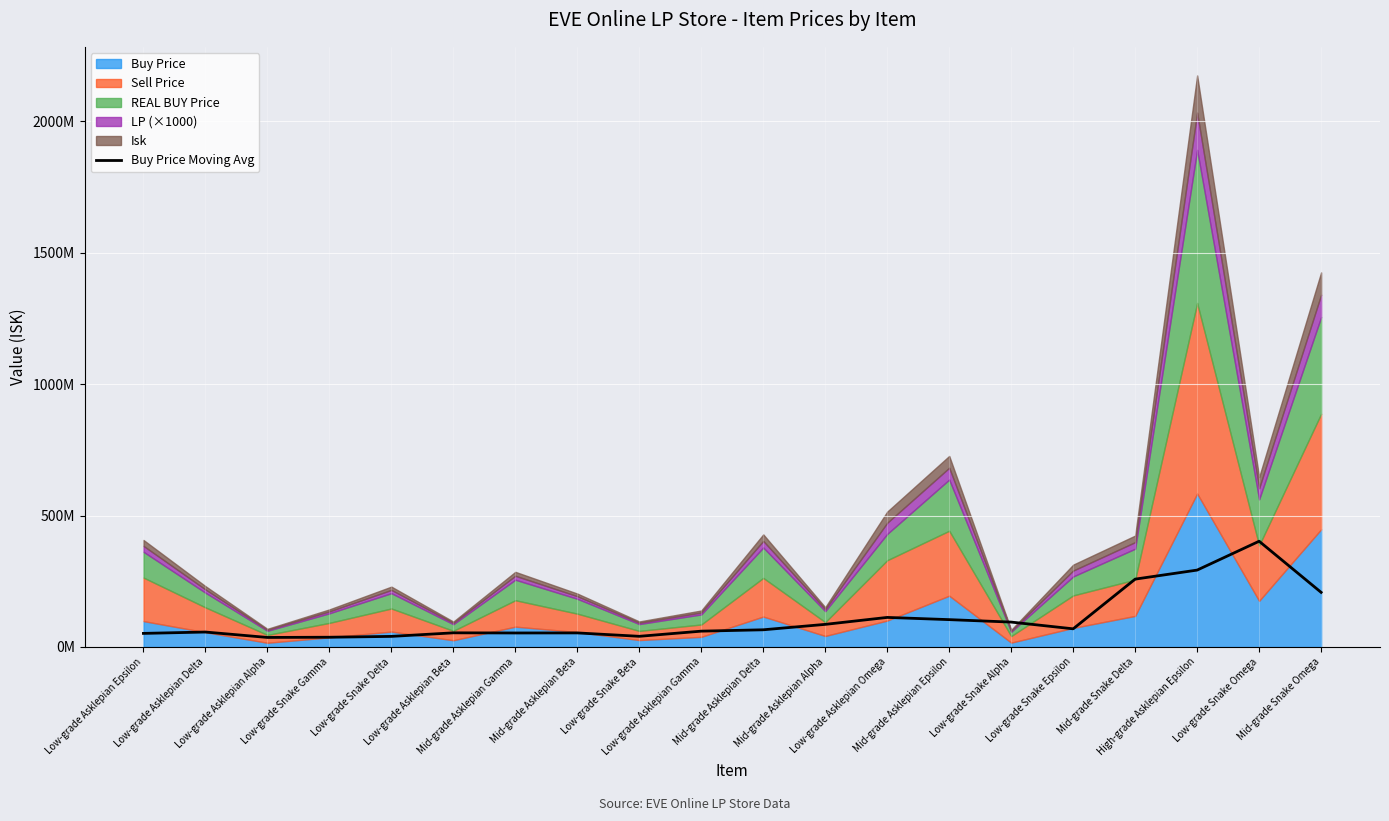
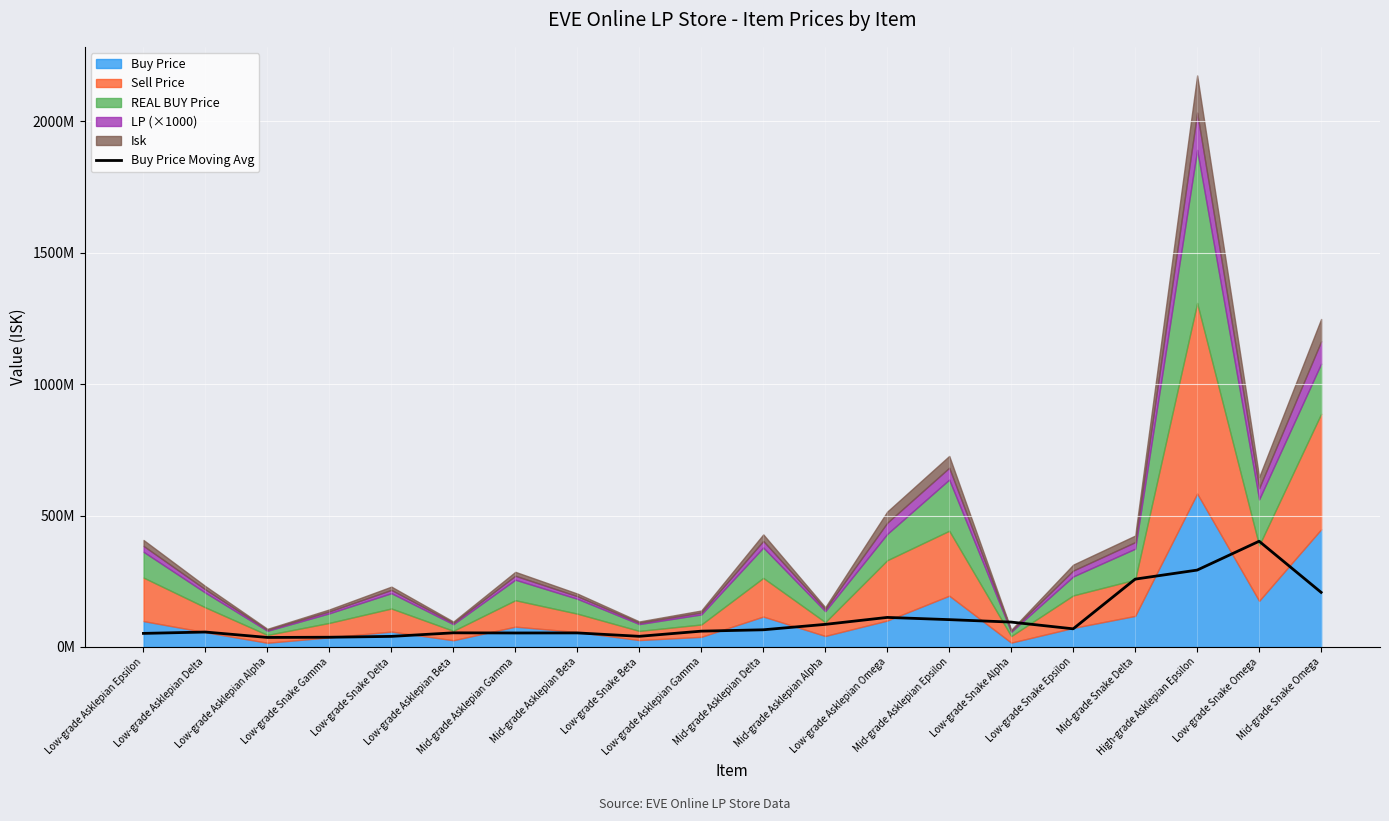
  {
    "Buy Price Moving Avg": {
      "Low-grade Asklepian Epsilon": 50000000,
      "Low-grade Snake Delta": 40000000,
      "Mid-grade Asklepian Gamma": 50000000,
      "Low-grade Snake Beta": 40000000,
      "Low-grade Asklepian Gamma": 60000000,
      "Mid-grade Asklepian Delta": 70000000,
      "Low-grade Asklepian Omega": 110000000,
      "Mid-grade Asklepian Epsilon": 100000000,
      "Low-grade Snake Alpha": 90000000,
      "High-grade Asklepian Epsilon": 290000000,
      "Low-grade Snake Omega": 400000000,
      "Mid-grade Snake Omega": 210000000
    },
    "Buy Price": {
      "Low-grade Asklepian Epsilon": 100000000,
      "Low-grade Asklepian Alpha": 20000000,
      "Low-grade Snake Delta": 60000000,
      "Low-grade Asklepian Beta": 30000000,
      "Mid-grade Asklepian Gamma": 80000000,
      "Low-grade Snake Beta": 30000000,
      "Low-grade Asklepian Gamma": 40000000,
      "Mid-grade Asklepian Delta": 120000000,
      "Mid-grade Asklepian Alpha": 40000000,
      "Low-grade Asklepian Omega": 100000000,
      "Mid-grade Asklepian Epsilon": 190000000,
      "Low-grade Snake Alpha": 20000000,
      "Mid-grade Snake Delta": 120000000,
      "High-grade Asklepian Epsilon": 580000000,
      "Low-grade Snake Omega": 180000000,
      "Mid-grade Snake Omega": 450000000
    },
    "Sell Price": {
      "Low-grade Asklepian Epsilon": 170000000,
      "Low-grade Asklepian Delta": 90000000,
      "Low-grade Snake Gamma": 60000000,
      "Low-grade Snake Delta": 90000000,
      "Mid-grade Asklepian Gamma": 100000000,
      "Mid-grade Asklepian Beta": 70000000,
      "Low-grade Snake Beta": 30000000,
      "Low-grade Asklepian Gamma": 50000000,
      "Mid-grade Asklepian Delta": 150000000,
      "Low-grade Asklepian Omega": 230000000,
      "Mid-grade Asklepian Epsilon": 250000000,
      "Low-grade Snake Alpha": 30000000,
      "Low-grade Snake Epsilon": 120000000,
      "High-grade Asklepian Epsilon": 730000000,
      "Low-grade Snake Omega": 210000000,
      "Mid-grade Snake Omega": 440000000
    },
    "REAL BUY Price": {
      "Low-grade Asklepian Epsilon": 100000000,
      "Low-grade Asklepian Delta": 60000000,
      "Low-grade Snake Delta": 60000000,
      "Mid-grade Asklepian Gamma": 80000000,
      "Mid-grade Asklepian Beta": 60000000,
      "Mid-grade Asklepian Delta": 120000000,
      "Low-grade Asklepian Omega": 100000000,
      "Mid-grade Asklepian Epsilon": 190000000,
      "Low-grade Snake Epsilon": 70000000,
      "Mid-grade Snake Delta": 120000000,
      "High-grade Asklepian Epsilon": 580000000,
      "Low-grade Snake Omega": 180000000,
-     "Mid-grade Snake Omega": 370000000
+     "Mid-grade Snake Omega": 190000000
    },
    "LP (×1000)": {
      "Low-grade Asklepian Epsilon": 20000000,
      "Low-grade Asklepian Delta": 10000000,
      "Low-grade Snake Delta": 10000000,
      "Mid-grade Asklepian Gamma": 20000000,
      "Mid-grade Asklepian Beta": 10000000,
      "Mid-grade Asklepian Delta": 30000000,
      "Low-grade Asklepian Omega": 40000000,
      "Mid-grade Asklepian Epsilon": 50000000,
      "Low-grade Snake Epsilon": 20000000,
      "Mid-grade Snake Delta": 30000000,
      "High-grade Asklepian Epsilon": 140000000,
      "Low-grade Snake Omega": 40000000,
      "Mid-grade Snake Omega": 90000000
    },
    "Isk": {
      "Low-grade Asklepian Epsilon": 20000000,
      "Low-grade Asklepian Delta": 10000000,
      "Low-grade Snake Delta": 10000000,
      "Mid-grade Asklepian Gamma": 20000000,
      "Mid-grade Asklepian Beta": 10000000,
      "Mid-grade Asklepian Delta": 30000000,
      "Low-grade Asklepian Omega": 40000000,
      "Mid-grade Asklepian Epsilon": 50000000,
      "Low-grade Snake Epsilon": 20000000,
      "Mid-grade Snake Delta": 30000000,
      "High-grade Asklepian Epsilon": 140000000,
      "Low-grade Snake Omega": 40000000,
      "Mid-grade Snake Omega": 90000000
    }
  }
